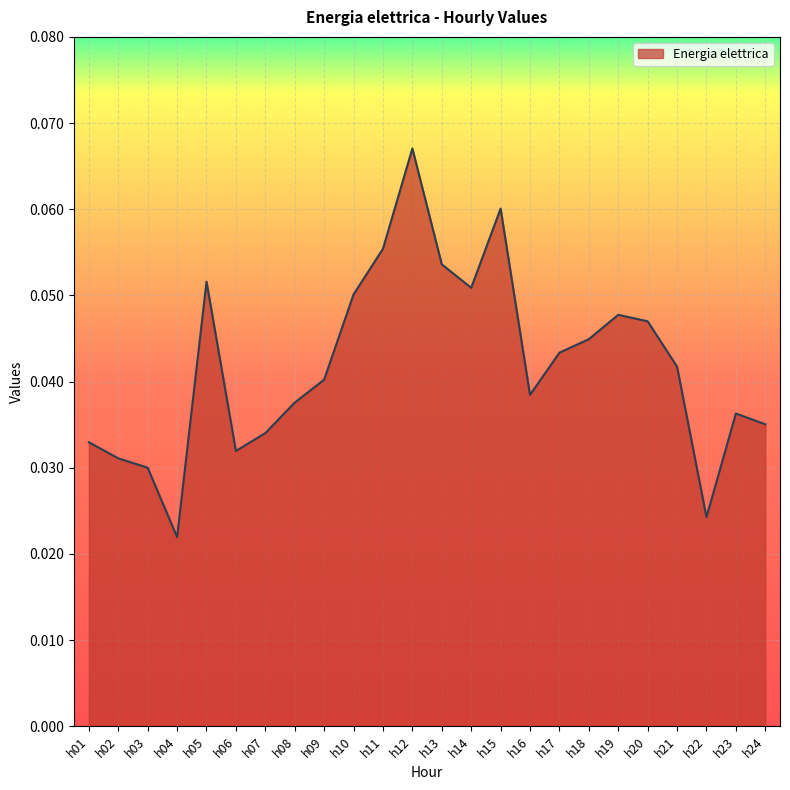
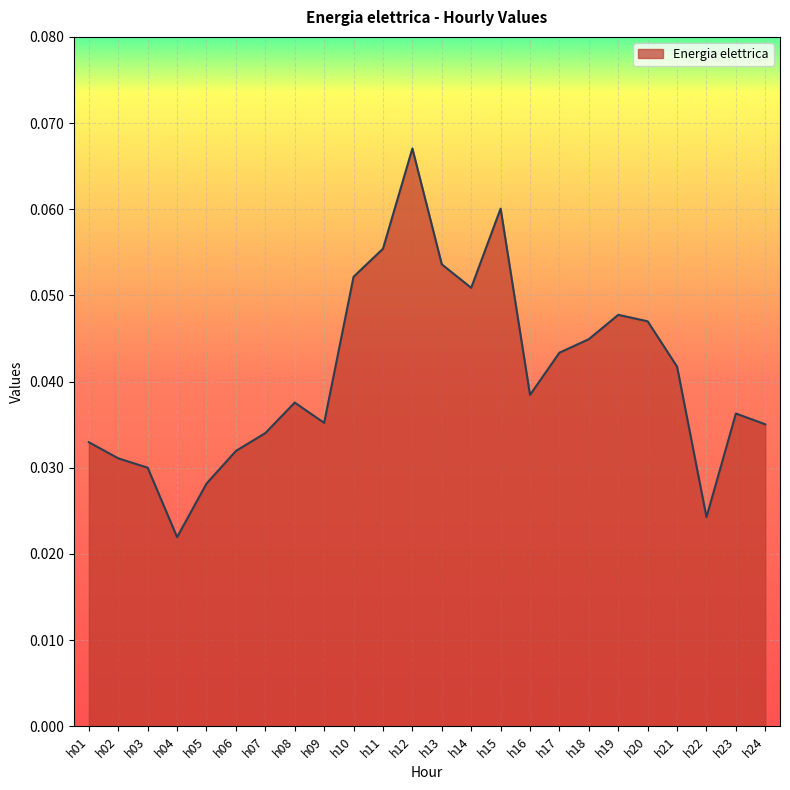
  {
    "h01": 0.033,
    "h02": 0.031,
    "h03": 0.030,
    "h04": 0.022,
-   "h05": 0.052,
+   "h05": 0.028,
    "h06": 0.032,
    "h07": 0.034,
    "h08": 0.038,
-   "h09": 0.040,
-   "h10": 0.050,
+   "h09": 0.035,
+   "h10": 0.052,
    "h11": 0.055,
    "h12": 0.067,
    "h13": 0.054,
    "h14": 0.051,
    "h15": 0.060,
    "h16": 0.038,
    "h17": 0.043,
    "h18": 0.045,
    "h19": 0.048,
    "h20": 0.047,
    "h21": 0.042,
    "h22": 0.024,
    "h23": 0.036,
    "h24": 0.035
  }
